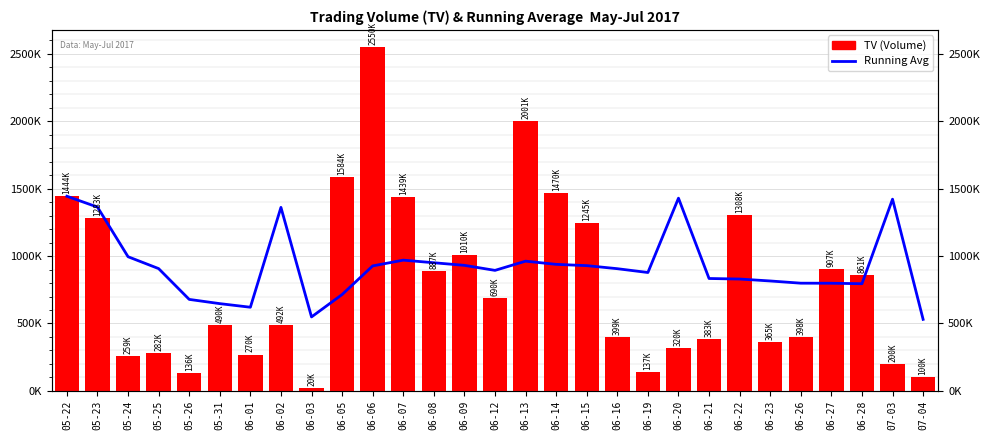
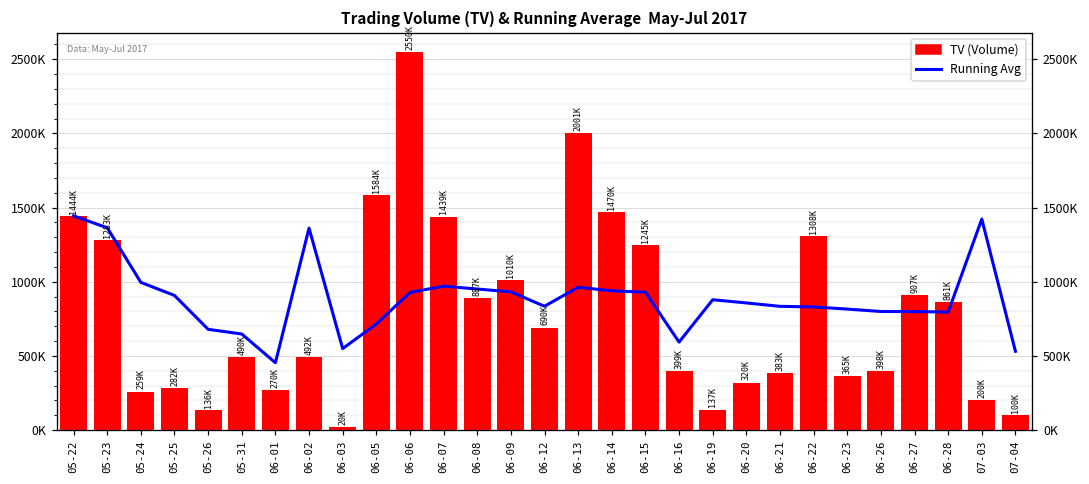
  {
    "Running Avg": {
      "05-24": 1000000,
      "05-25": 910000,
      "05-26": 680000,
-     "06-01": 620000,
+     "06-01": 450000,
      "06-02": 1360000,
      "06-03": 550000,
      "06-05": 710000,
      "06-06": 930000,
      "06-07": 970000,
      "06-09": 930000,
-     "06-12": 890000,
+     "06-12": 830000,
      "06-13": 960000,
      "06-14": 940000,
      "06-15": 930000,
-     "06-16": 910000,
+     "06-16": 590000,
      "06-19": 880000,
-     "06-20": 1430000,
+     "06-20": 860000,
      "06-21": 830000,
      "06-22": 830000,
      "06-23": 820000,
      "06-26": 800000,
      "06-27": 800000,
      "06-28": 800000,
      "07-03": 1420000,
      "07-04": 530000
    }
  }
